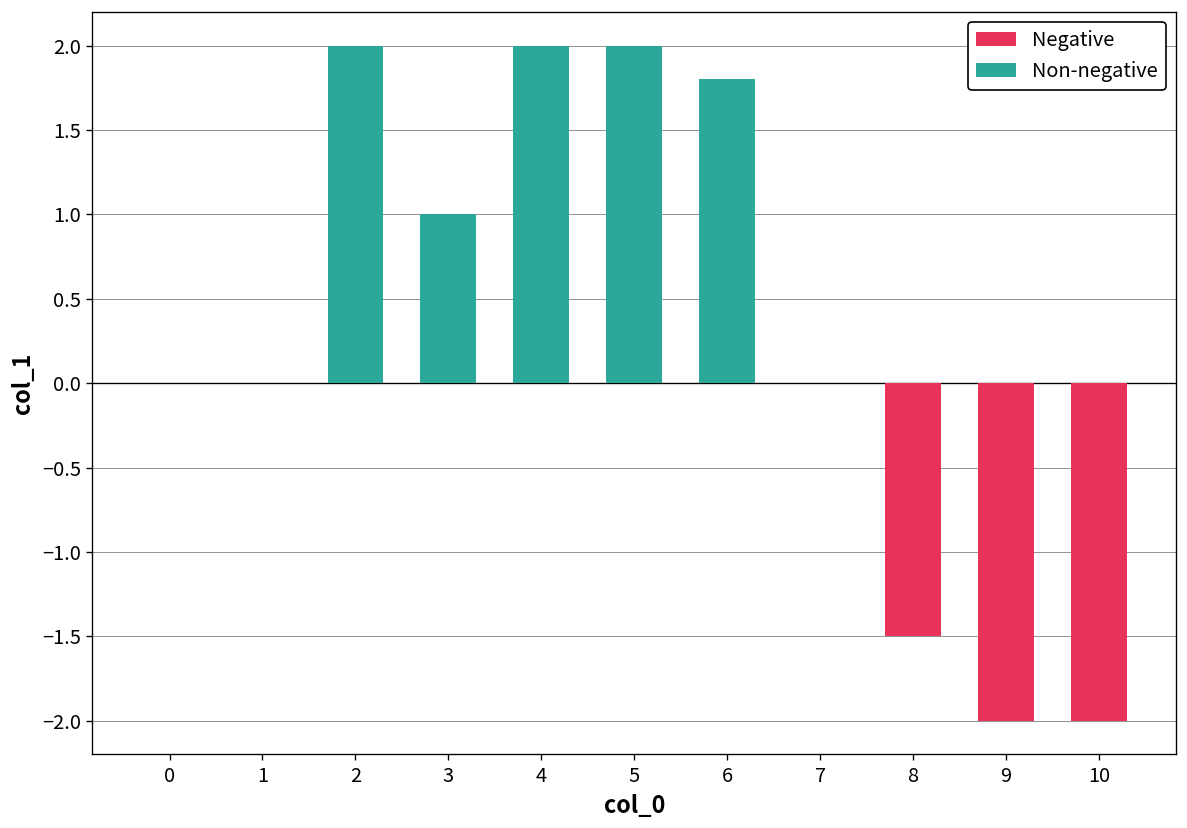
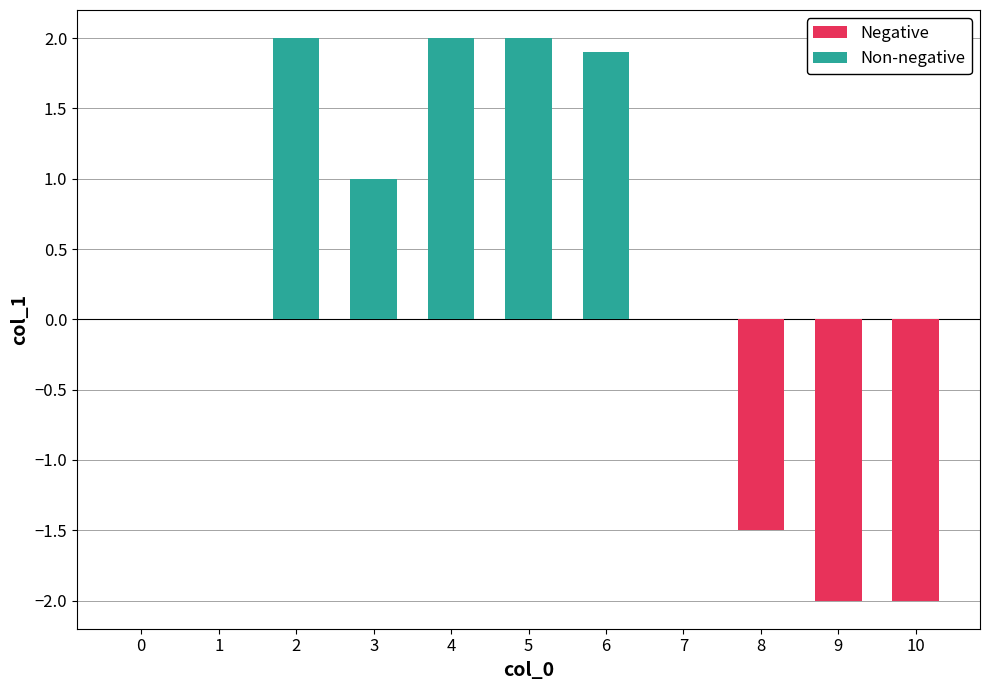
  {
    "0": 0.0,
    "1": 0.0,
    "2": 2.0,
    "3": 1.0,
    "4": 2.0,
    "5": 2.0,
-   "6": 1.8,
+   "6": 1.9,
    "7": 0.0,
    "8": -1.5,
    "9": -2.0,
    "10": -2.0
  }
